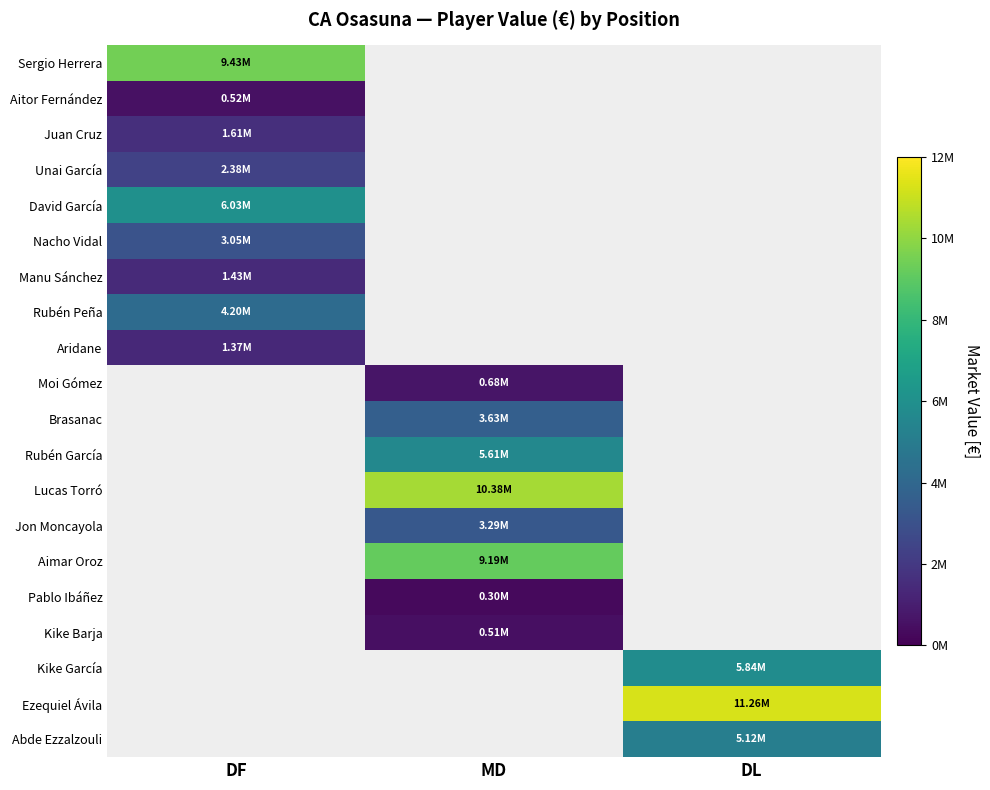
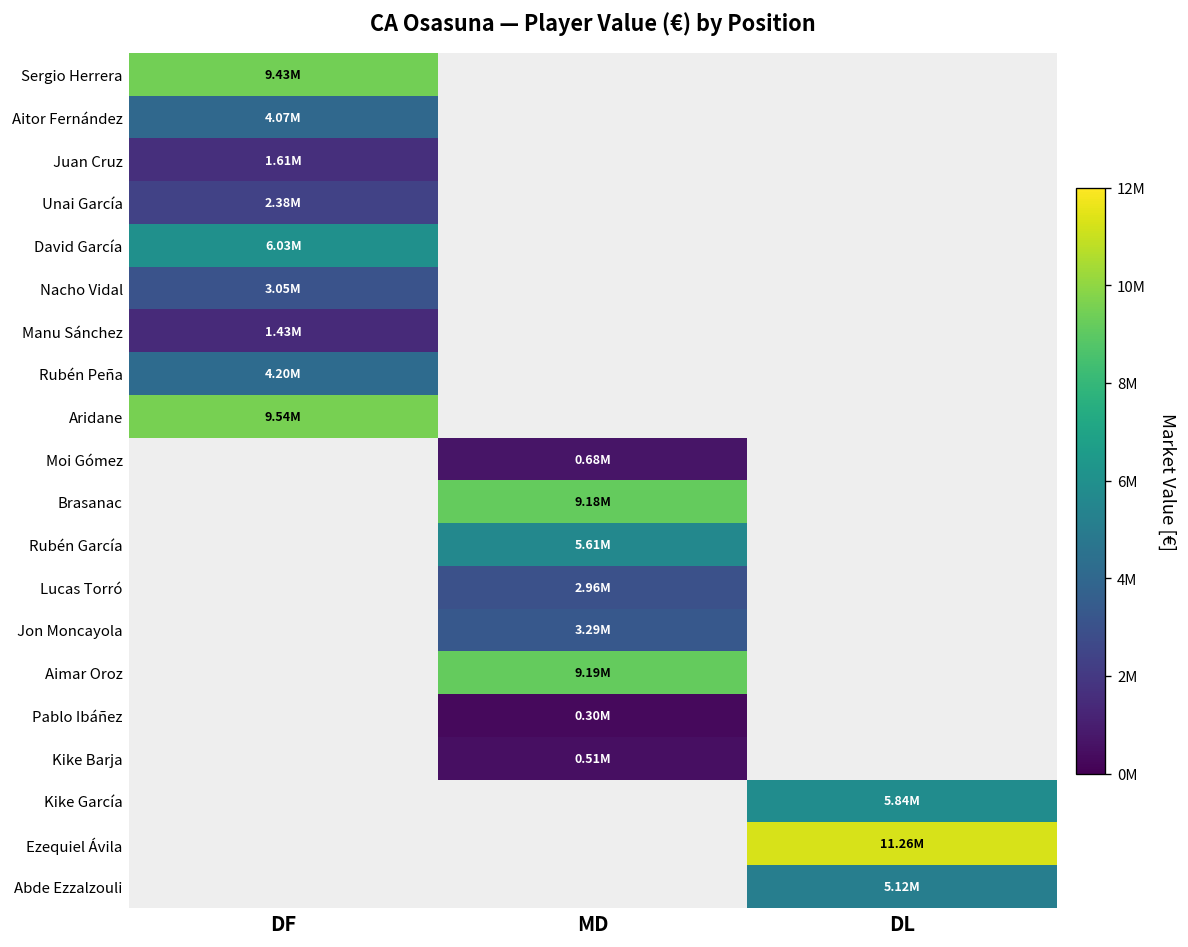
  {
    "Sergio Herrera": {
      "DF": "9.43M"
    },
    "Aitor Fernández": {
-     "DF": "0.52M"
+     "DF": "4.07M"
    },
    "Juan Cruz": {
      "DF": "1.61M"
    },
    "Unai García": {
      "DF": "2.38M"
    },
    "David García": {
      "DF": "6.03M"
    },
    "Nacho Vidal": {
      "DF": "3.05M"
    },
    "Manu Sánchez": {
      "DF": "1.43M"
    },
    "Rubén Peña": {
      "DF": "4.20M"
    },
    "Aridane": {
-     "DF": "1.37M"
+     "DF": "9.54M"
    },
    "Moi Gómez": {
      "MD": "0.68M"
    },
    "Brasanac": {
-     "MD": "3.63M"
+     "MD": "9.18M"
    },
    "Rubén García": {
      "MD": "5.61M"
    },
    "Lucas Torró": {
-     "MD": "10.38M"
+     "MD": "2.96M"
    },
    "Jon Moncayola": {
      "MD": "3.29M"
    },
    "Aimar Oroz": {
      "MD": "9.19M"
    },
    "Pablo Ibáñez": {
      "MD": "0.30M"
    },
    "Kike Barja": {
      "MD": "0.51M"
    },
    "Kike García": {
      "DL": "5.84M"
    },
    "Ezequiel Ávila": {
      "DL": "11.26M"
    },
    "Abde Ezzalzouli": {
      "DL": "5.12M"
    }
  }
